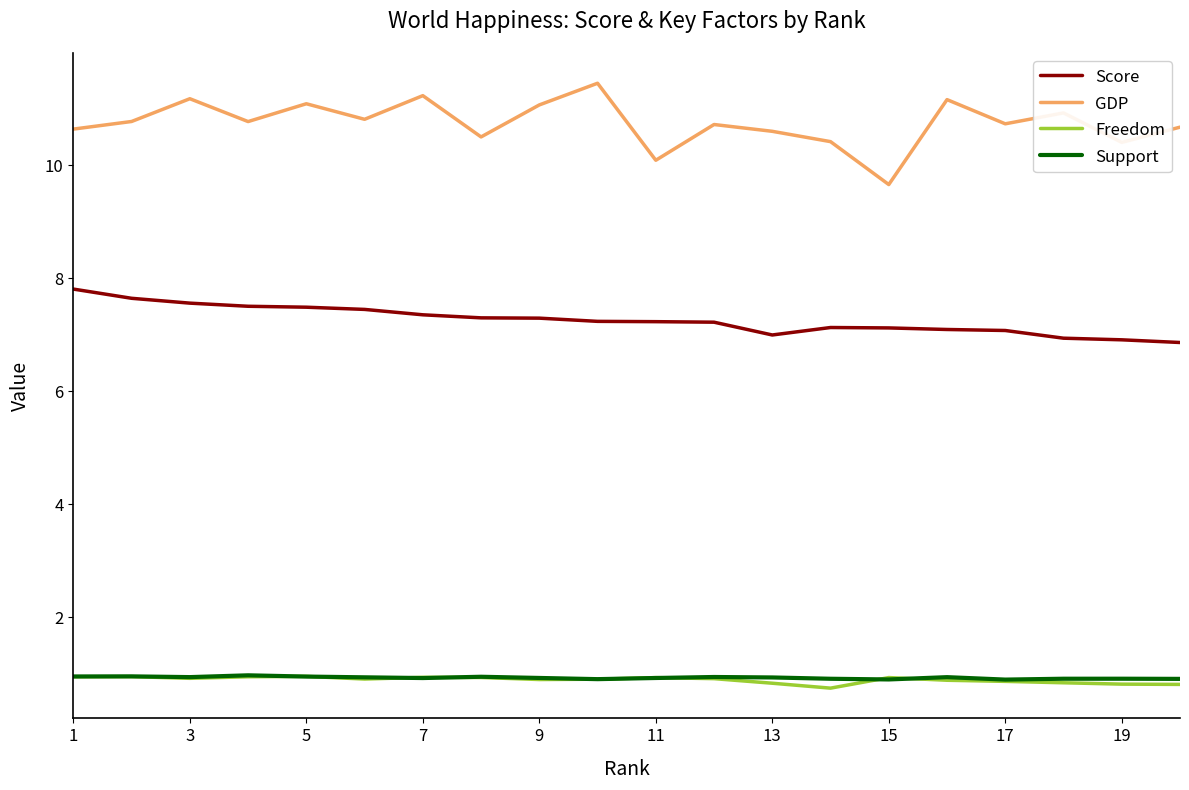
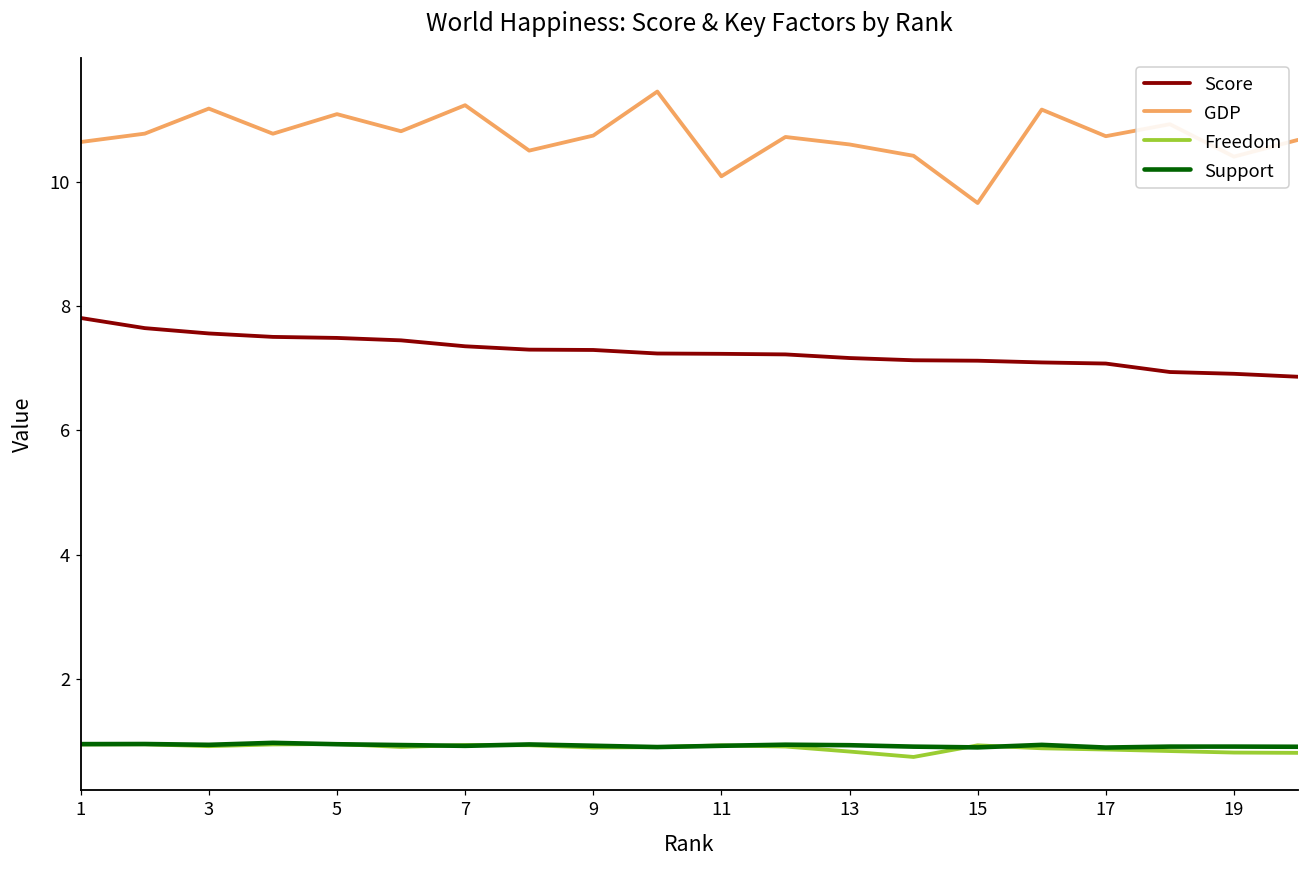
  {
    "Score": {
      "1": 7.8,
      "3": 7.6,
      "5": 7.5,
      "7": 7.4,
      "9": 7.3,
      "11": 7.2,
-     "13": 7.0,
+     "13": 7.2,
      "15": 7.1,
      "17": 7.1,
      "19": 6.9
    },
    "GDP": {
      "1": 10.6,
      "3": 11.2,
      "5": 11.1,
      "7": 11.2,
-     "9": 11.1,
+     "9": 10.7,
      "11": 10.1,
      "13": 10.6,
      "15": 9.7,
      "17": 10.7
    },
    "Freedom": {
      "13": 0.8,
      "19": 0.8
    },
    "Support": {
      "13": 0.9,
      "19": 0.9
    }
  }
